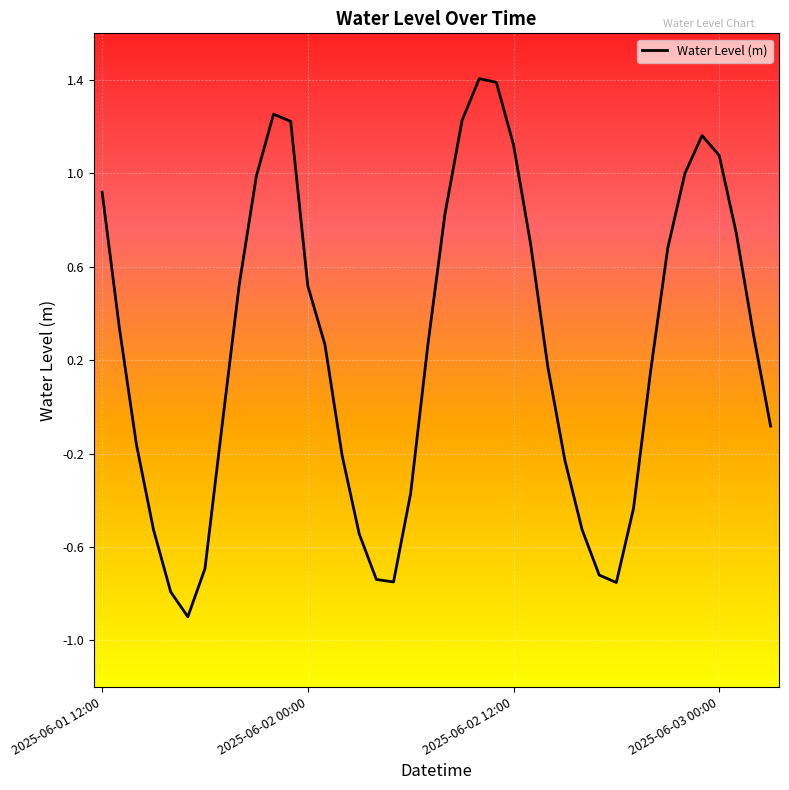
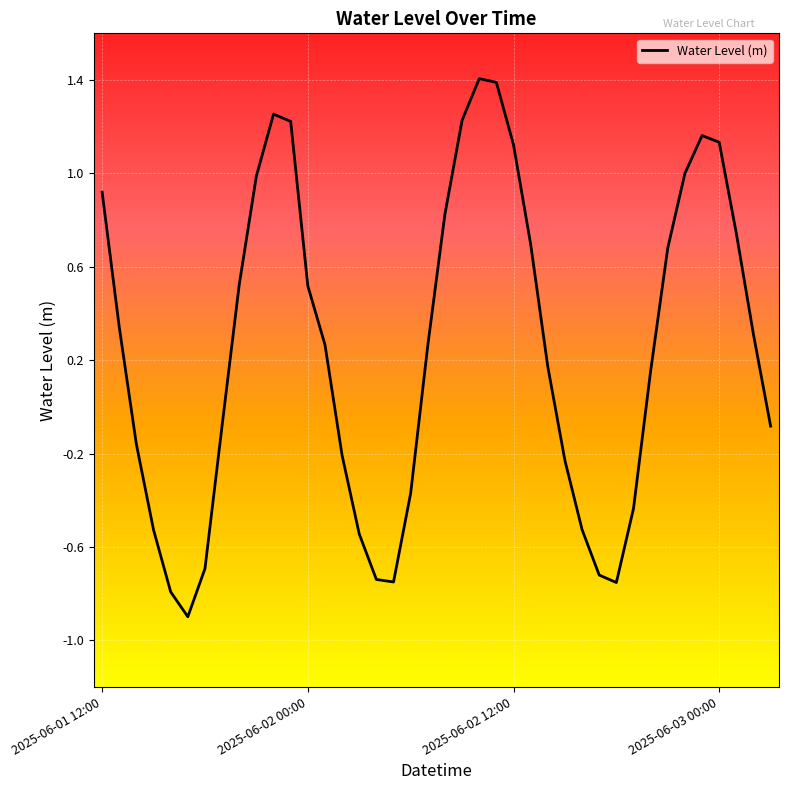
  {
    "2025-06-01 12:00": 0.92,
    "2025-06-02 00:00": 0.52,
    "2025-06-02 12:00": 1.12,
-   "2025-06-03 00:00": 1.08
+   "2025-06-03 00:00": 1.13
  }
